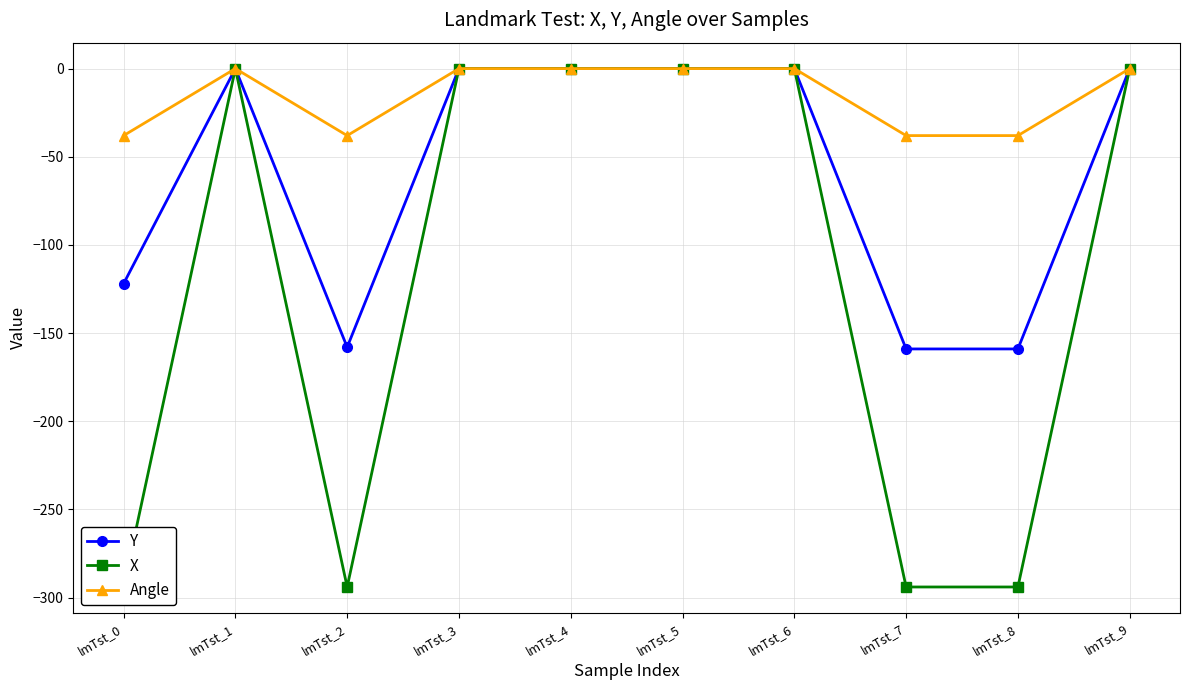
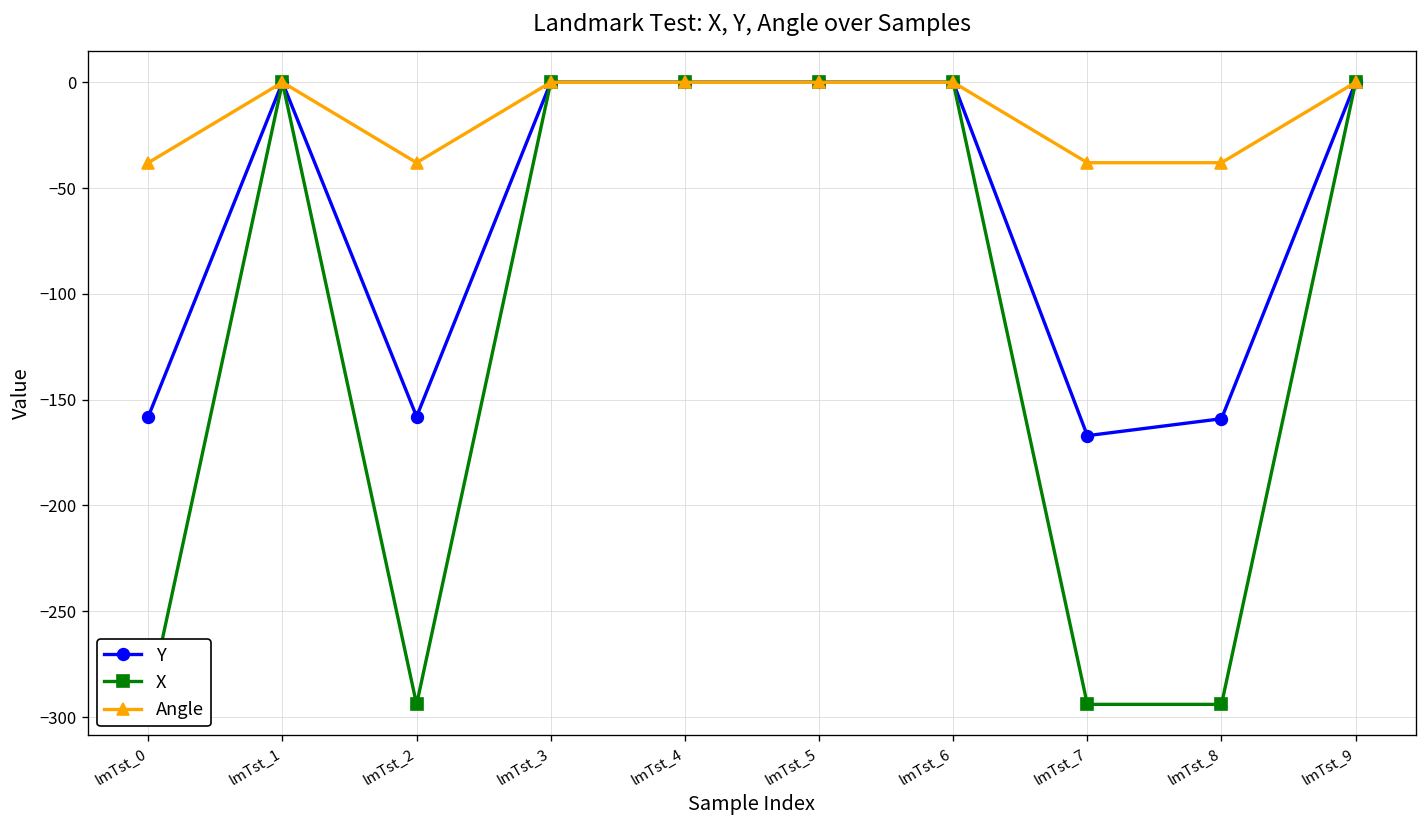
  {
    "Y": {
-     "lmTst_0": -122,
+     "lmTst_0": -158,
      "lmTst_2": -158,
-     "lmTst_7": -159,
+     "lmTst_7": -167,
      "lmTst_8": -159
    },
    "X": {
      "lmTst_2": -294,
      "lmTst_7": -294,
      "lmTst_8": -294
    },
    "Angle": {
      "lmTst_0": -38,
      "lmTst_2": -38,
      "lmTst_7": -38,
      "lmTst_8": -38
    }
  }
